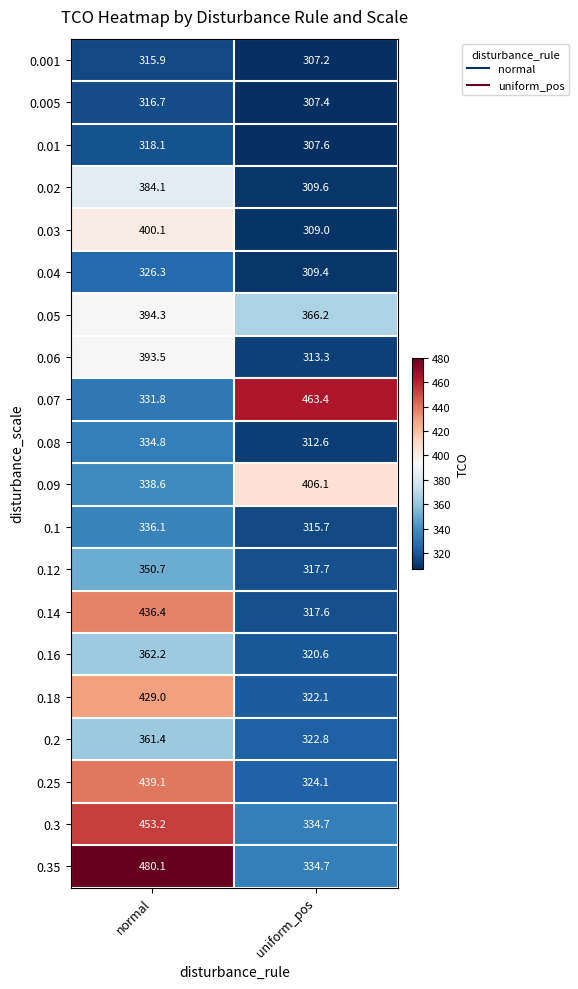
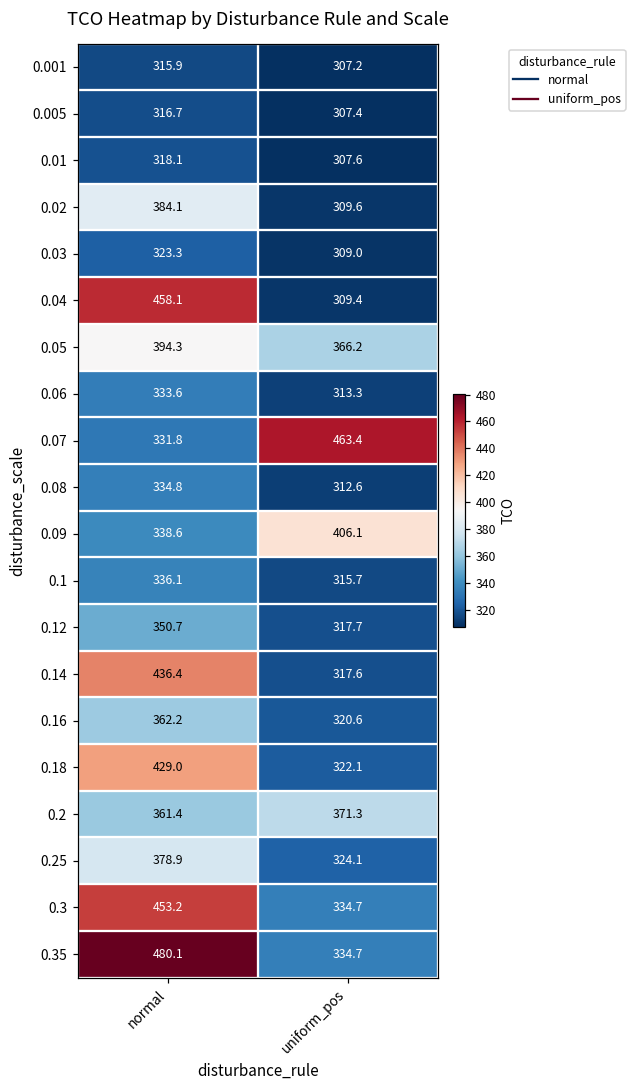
  {
    "0.001": {
      "normal": 315.9,
      "uniform_pos": 307.2
    },
    "0.005": {
      "normal": 316.7,
      "uniform_pos": 307.4
    },
    "0.01": {
      "normal": 318.1,
      "uniform_pos": 307.6
    },
    "0.02": {
      "normal": 384.1,
      "uniform_pos": 309.6
    },
    "0.03": {
-     "normal": 400.1,
+     "normal": 323.3,
      "uniform_pos": 309.0
    },
    "0.04": {
-     "normal": 326.3,
+     "normal": 458.1,
      "uniform_pos": 309.4
    },
    "0.05": {
      "normal": 394.3,
      "uniform_pos": 366.2
    },
    "0.06": {
-     "normal": 393.5,
+     "normal": 333.6,
      "uniform_pos": 313.3
    },
    "0.07": {
      "normal": 331.8,
      "uniform_pos": 463.4
    },
    "0.08": {
      "normal": 334.8,
      "uniform_pos": 312.6
    },
    "0.09": {
      "normal": 338.6,
      "uniform_pos": 406.1
    },
    "0.1": {
      "normal": 336.1,
      "uniform_pos": 315.7
    },
    "0.12": {
      "normal": 350.7,
      "uniform_pos": 317.7
    },
    "0.14": {
      "normal": 436.4,
      "uniform_pos": 317.6
    },
    "0.16": {
      "normal": 362.2,
      "uniform_pos": 320.6
    },
    "0.18": {
      "normal": 429.0,
      "uniform_pos": 322.1
    },
    "0.2": {
      "normal": 361.4,
-     "uniform_pos": 322.8
+     "uniform_pos": 371.3
    },
    "0.25": {
-     "normal": 439.1,
+     "normal": 378.9,
      "uniform_pos": 324.1
    },
    "0.3": {
      "normal": 453.2,
      "uniform_pos": 334.7
    },
    "0.35": {
      "normal": 480.1,
      "uniform_pos": 334.7
    }
  }
